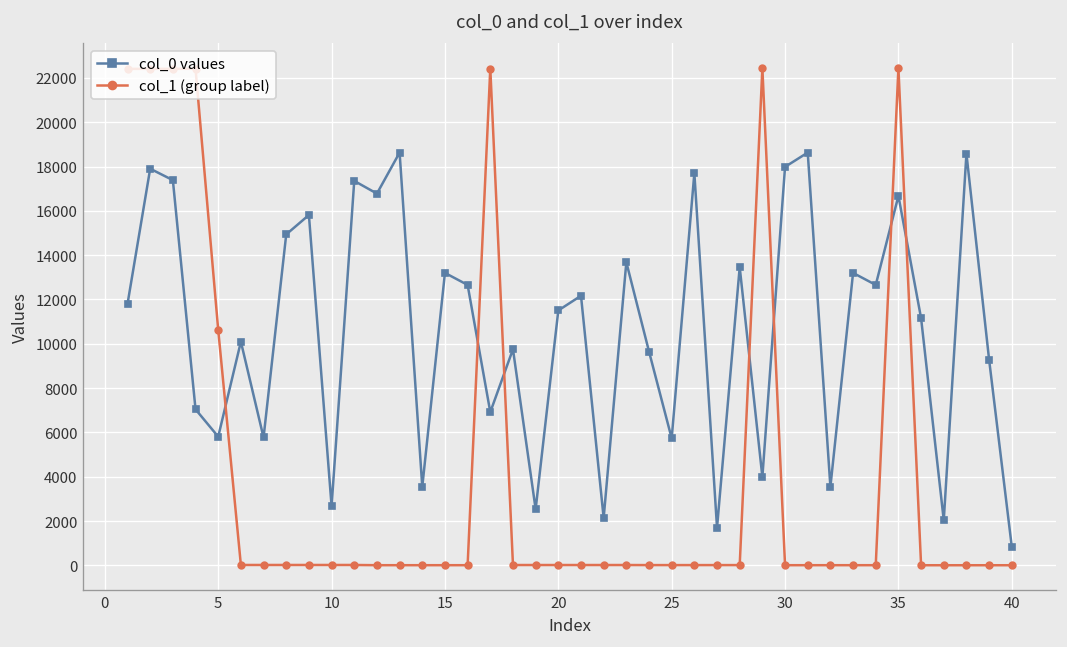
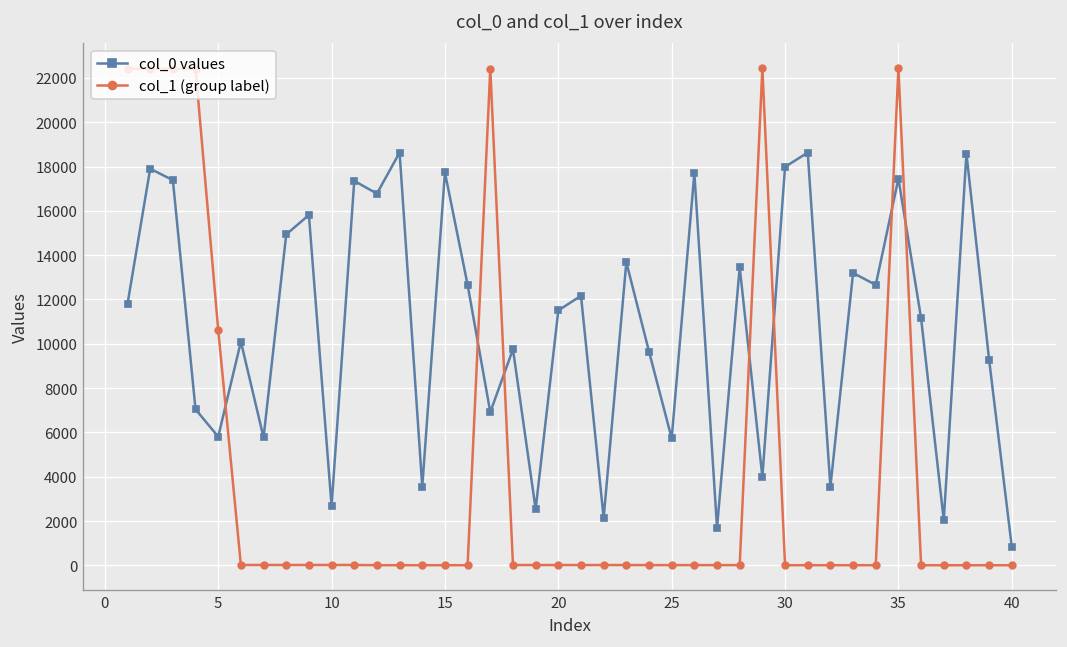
  {
    "col_0 values": {
      "5": 5800,
      "10": 2700,
-     "15": 13200,
+     "15": 17700,
      "20": 11500,
      "25": 5700,
      "30": 18000,
-     "35": 16700,
+     "35": 17500,
      "40": 800
    },
    "col_1 (group label)": {
      "5": 10600,
      "10": 0,
      "15": 0,
      "20": 0,
      "25": 0,
      "30": 0,
      "35": 22400,
      "40": 0
    }
  }
